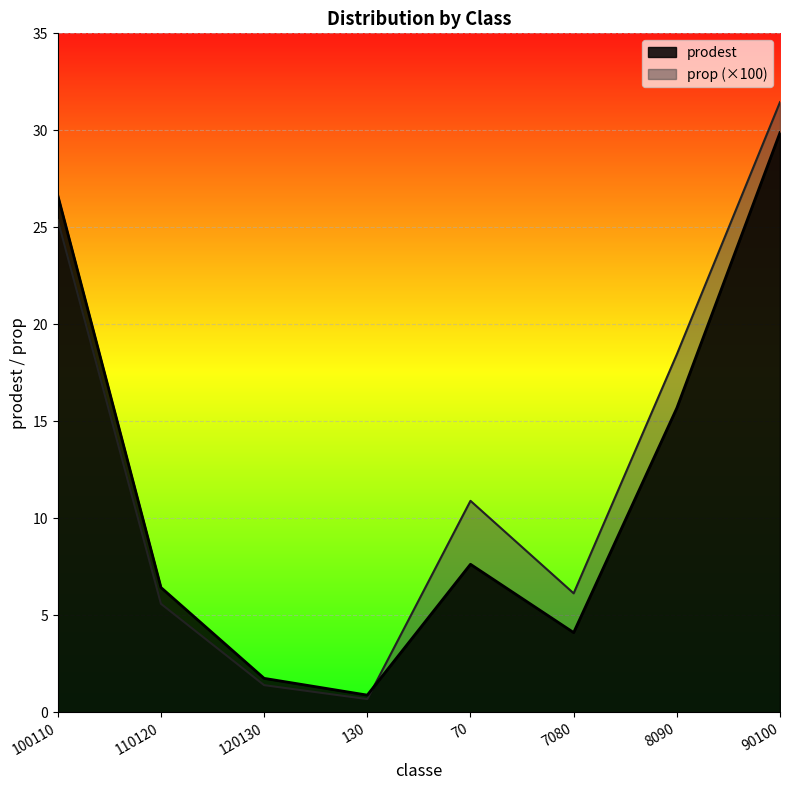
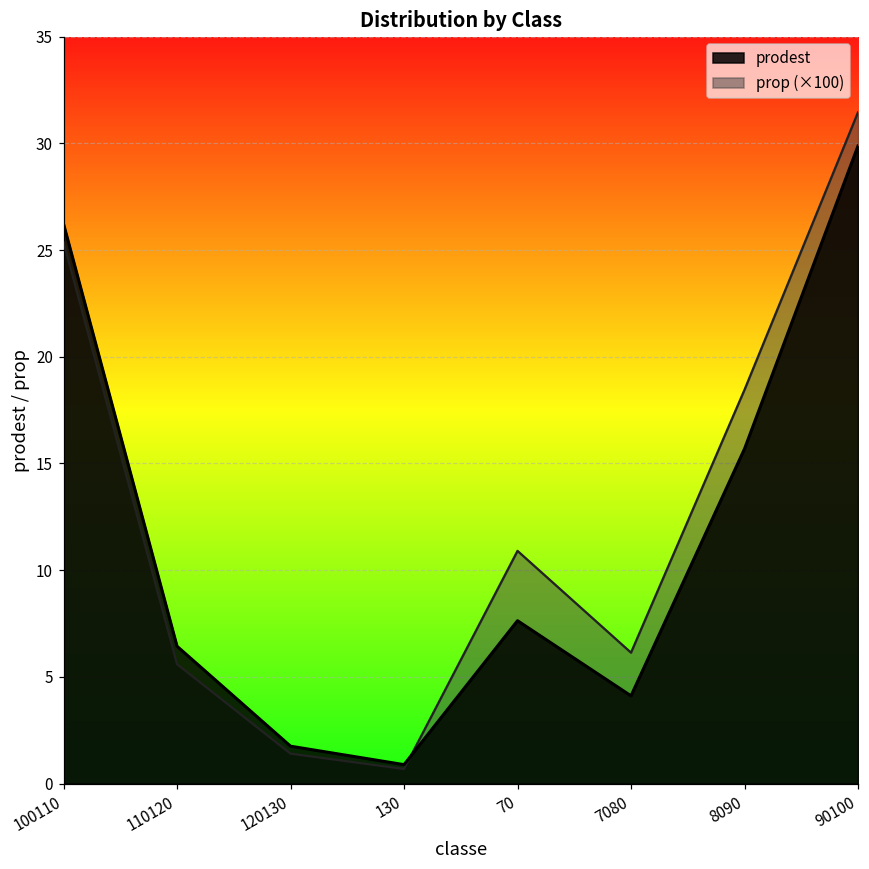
  {
    "prodest": {
-     "100110": 26.6,
+     "100110": 26.2,
      "110120": 6.4,
      "120130": 1.8,
      "130": 0.9,
      "70": 7.6,
      "7080": 4.1,
      "8090": 15.7,
      "90100": 29.9
    },
    "prop (×100)": {
      "100110": 25.4,
      "110120": 5.6,
      "120130": 1.4,
      "130": 0.7,
      "70": 10.9,
      "7080": 6.1,
      "8090": 18.5,
      "90100": 31.5
    }
  }
